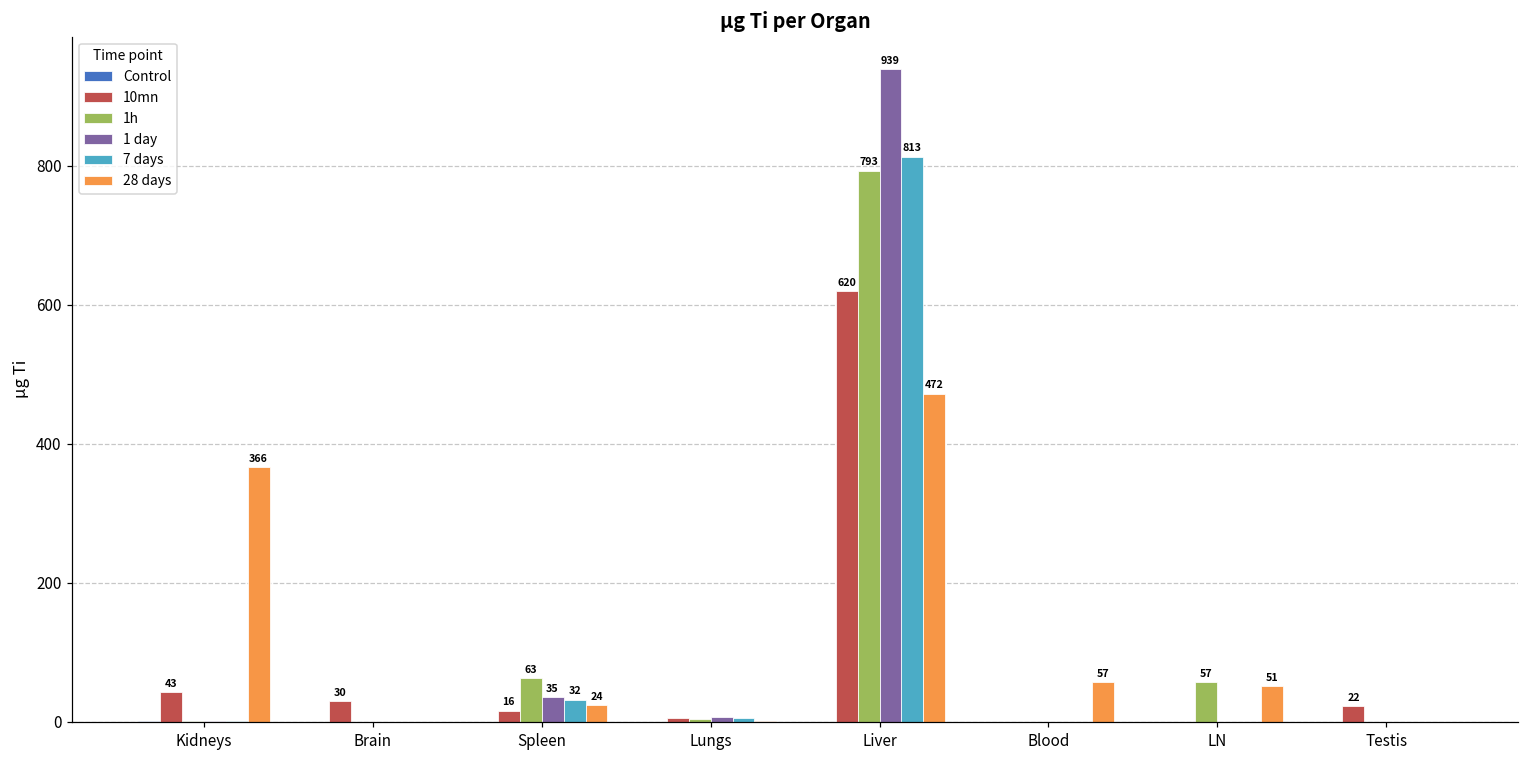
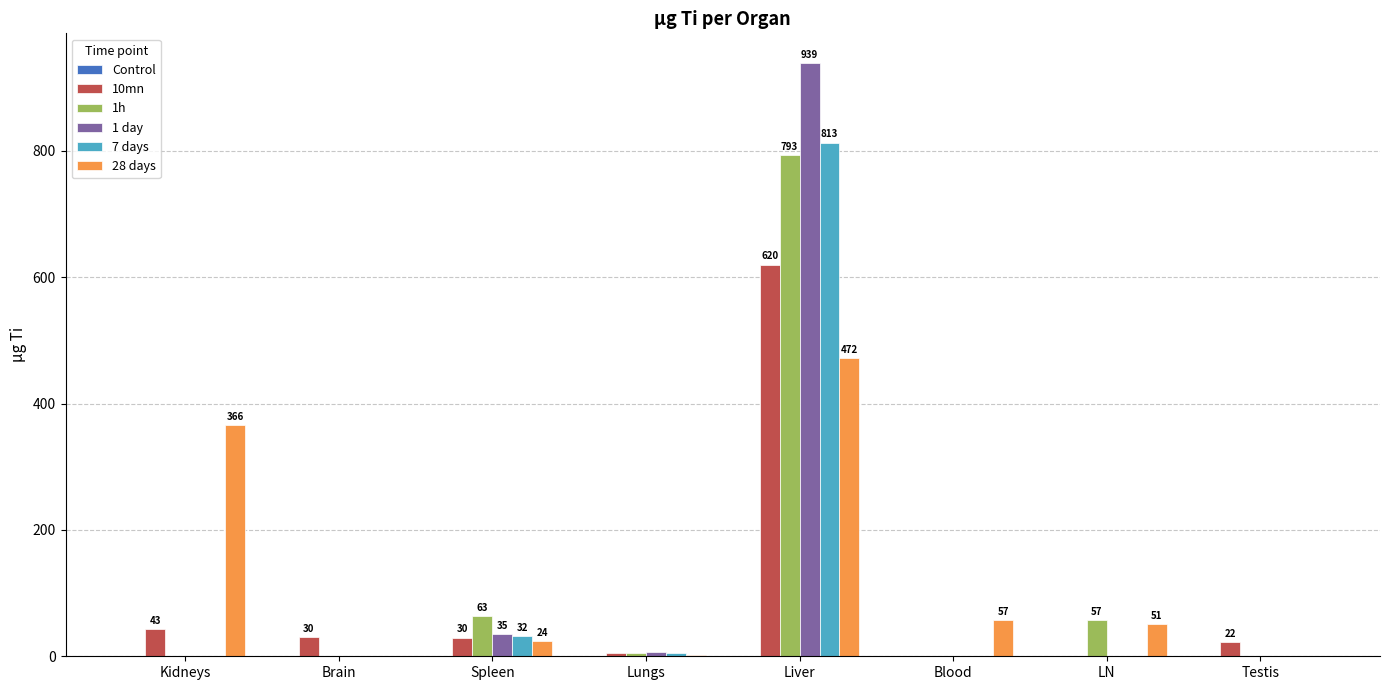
  {
    "10mn": {
      "Kidneys": 43,
      "Brain": 30,
-     "Spleen": 16,
+     "Spleen": 30,
      "Liver": 620,
      "Testis": 22
    },
    "1h": {
      "Spleen": 63,
      "Liver": 793,
      "LN": 57
    },
    "1 day": {
      "Spleen": 35,
      "Liver": 939
    },
    "28 days": {
      "Kidneys": 366,
      "Spleen": 24,
      "Liver": 472,
      "Blood": 57,
      "LN": 51
    }
  }
